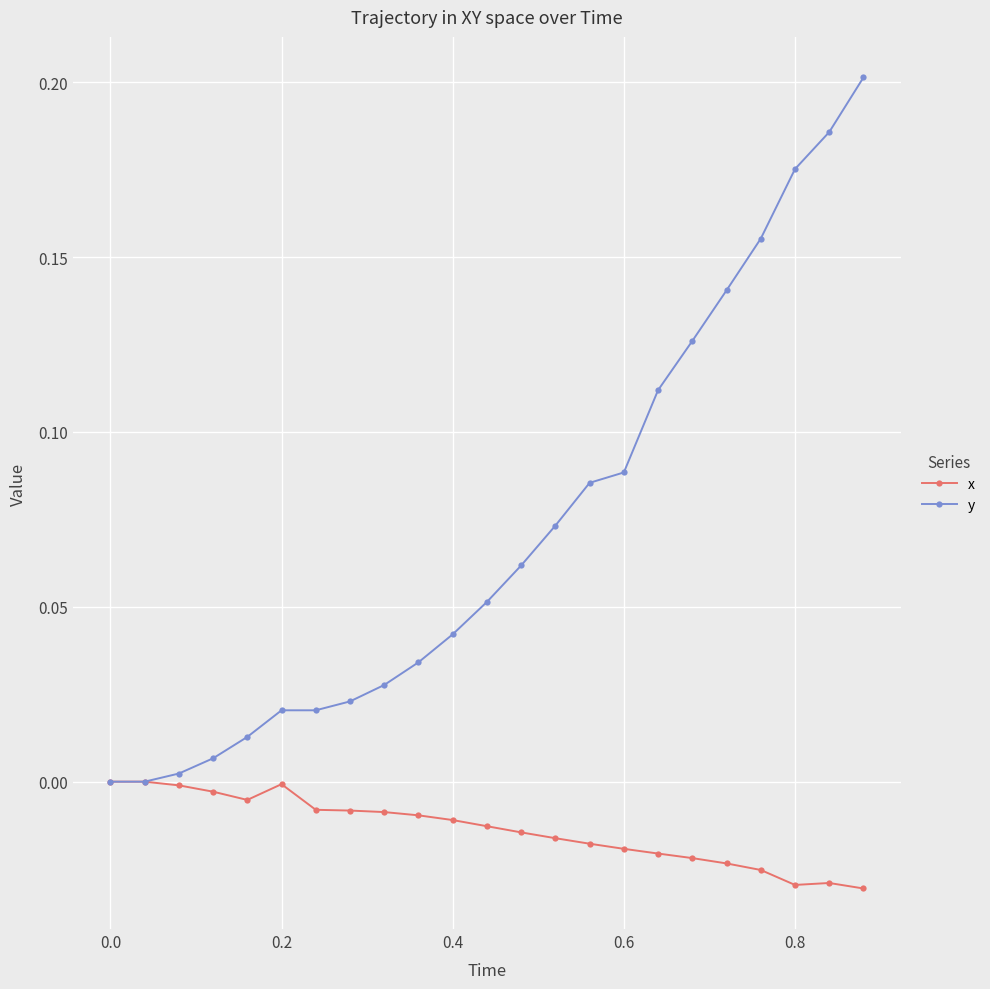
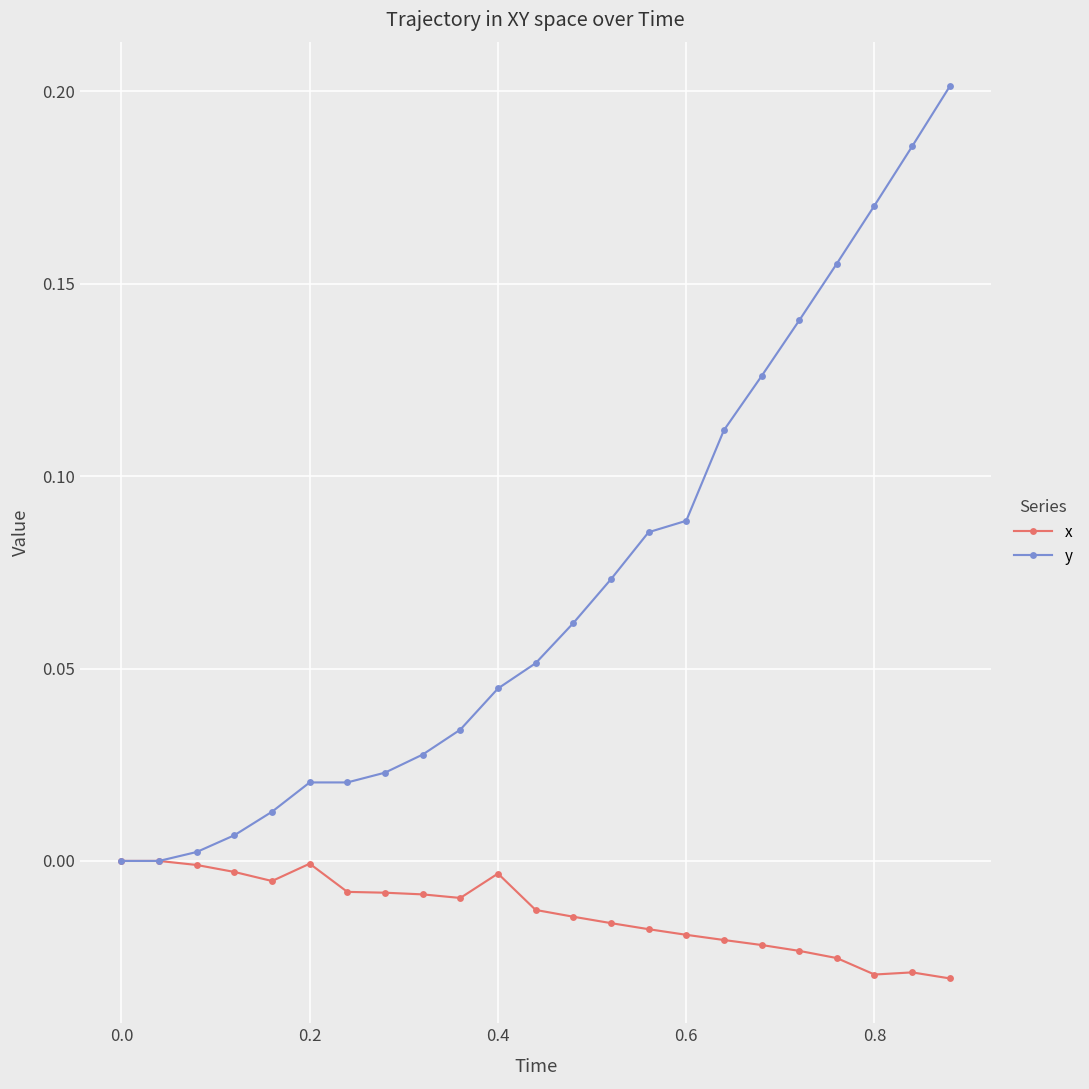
  {
    "x": {
      "0.2": -0.001,
-     "0.4": -0.011,
+     "0.4": -0.003,
      "0.6": -0.019,
      "0.8": -0.030
    },
    "y": {
      "0.2": 0.020,
-     "0.4": 0.042,
+     "0.4": 0.045,
      "0.6": 0.088,
-     "0.8": 0.175
+     "0.8": 0.170
    }
  }
